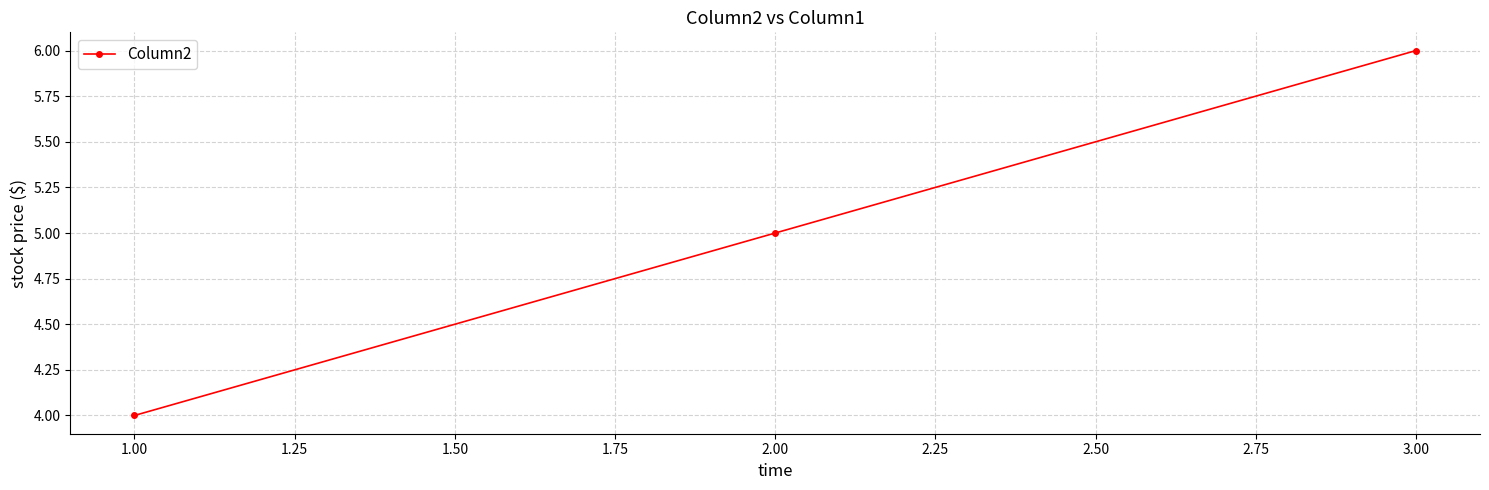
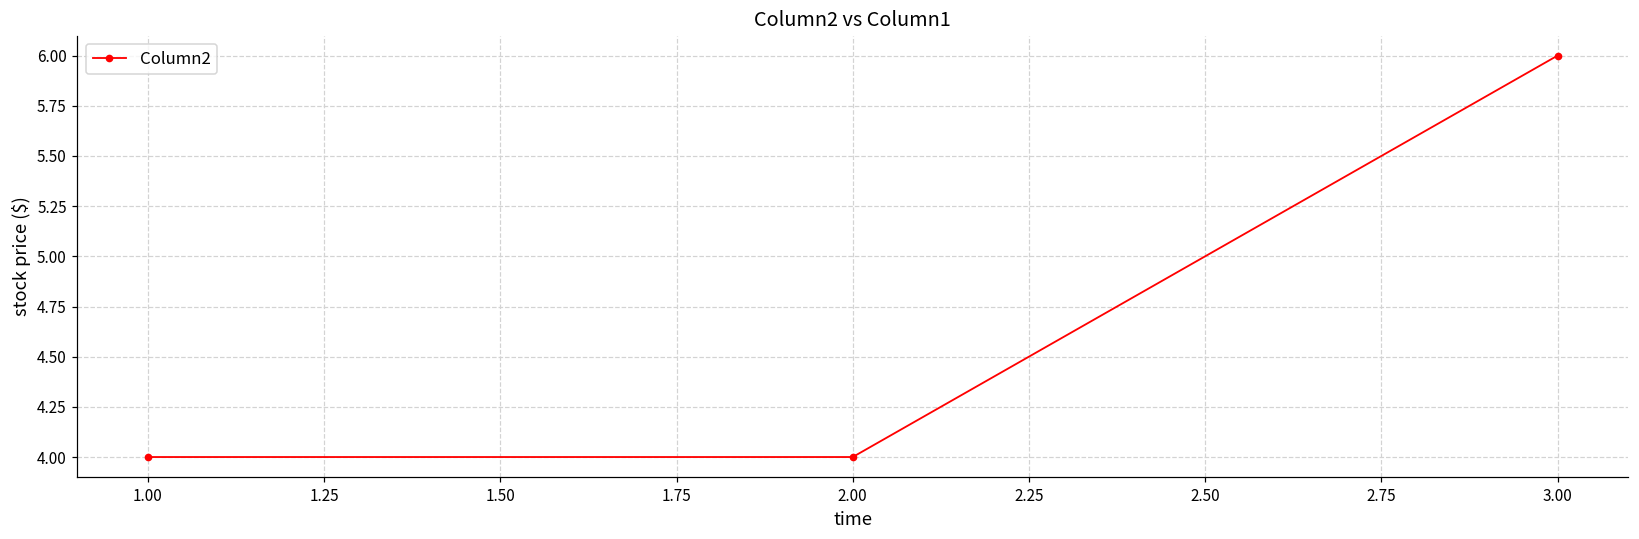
  {
    "1.00": 4,
-   "2.00": 5,
+   "2.00": 4,
    "3.00": 6
  }
